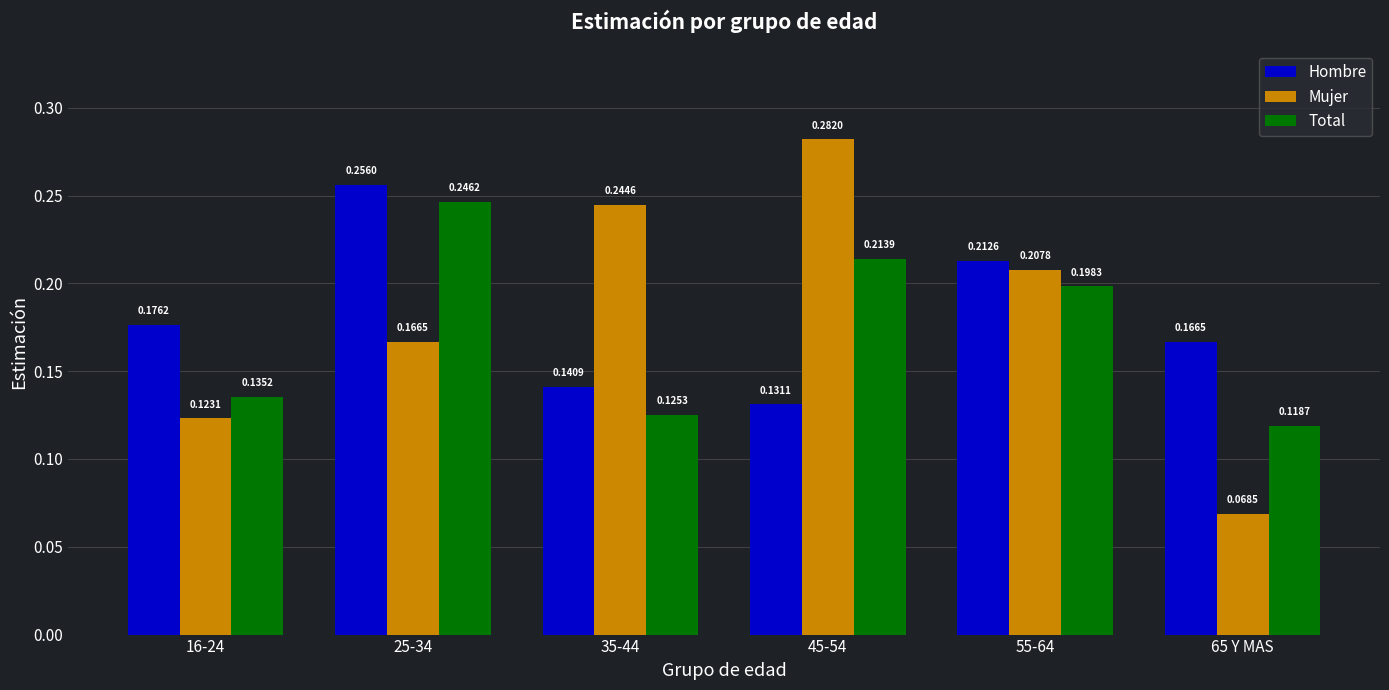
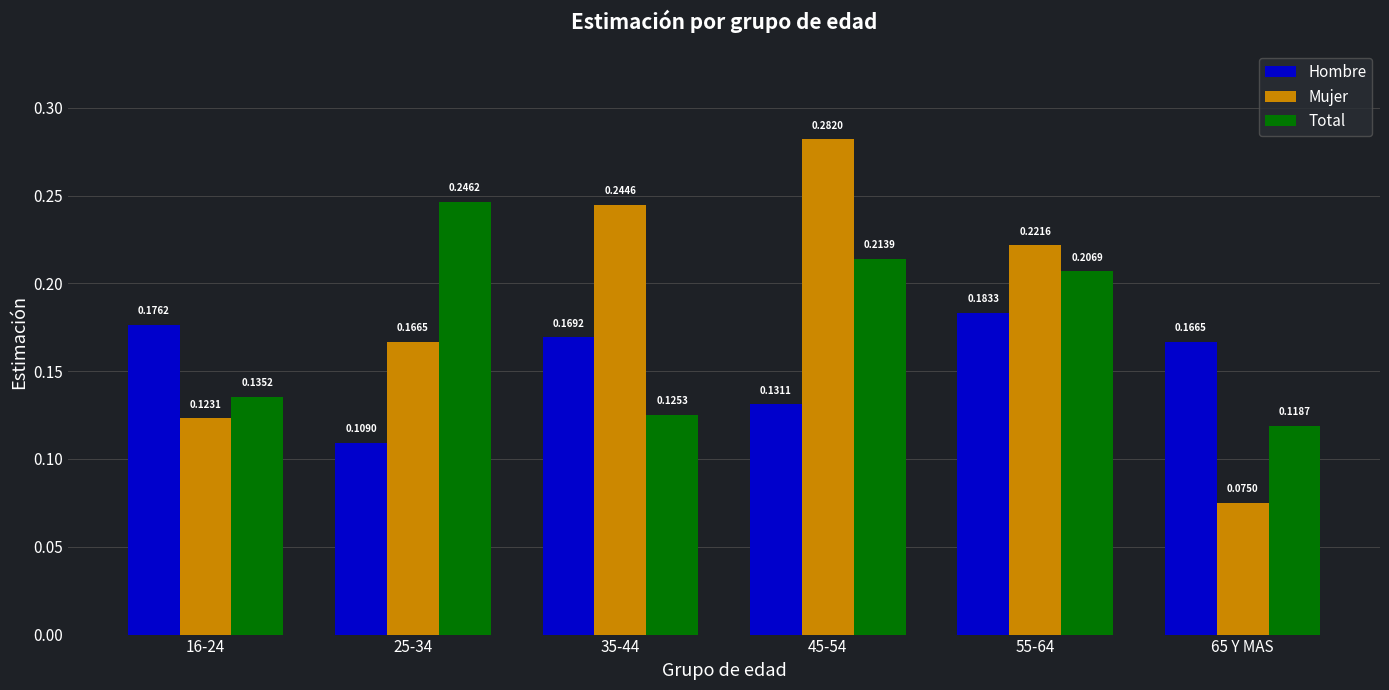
  {
    "Hombre": {
      "16-24": 0.1762,
-     "25-34": 0.2560,
-     "35-44": 0.1409,
+     "25-34": 0.1090,
+     "35-44": 0.1692,
      "45-54": 0.1311,
-     "55-64": 0.2126,
+     "55-64": 0.1833,
      "65 Y MAS": 0.1665
    },
    "Mujer": {
      "16-24": 0.1231,
      "25-34": 0.1665,
      "35-44": 0.2446,
      "45-54": 0.2820,
-     "55-64": 0.2078,
-     "65 Y MAS": 0.0685
+     "55-64": 0.2216,
+     "65 Y MAS": 0.0750
    },
    "Total": {
      "16-24": 0.1352,
      "25-34": 0.2462,
      "35-44": 0.1253,
      "45-54": 0.2139,
-     "55-64": 0.1983,
+     "55-64": 0.2069,
      "65 Y MAS": 0.1187
    }
  }
